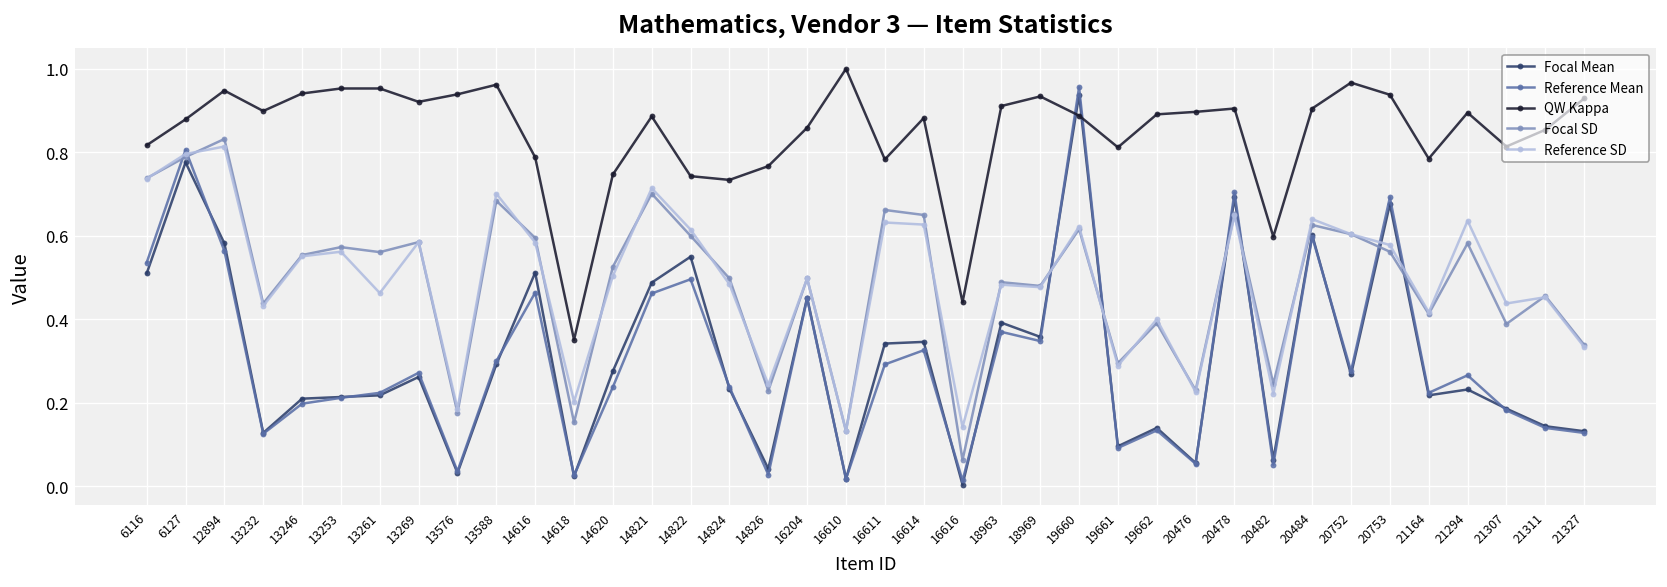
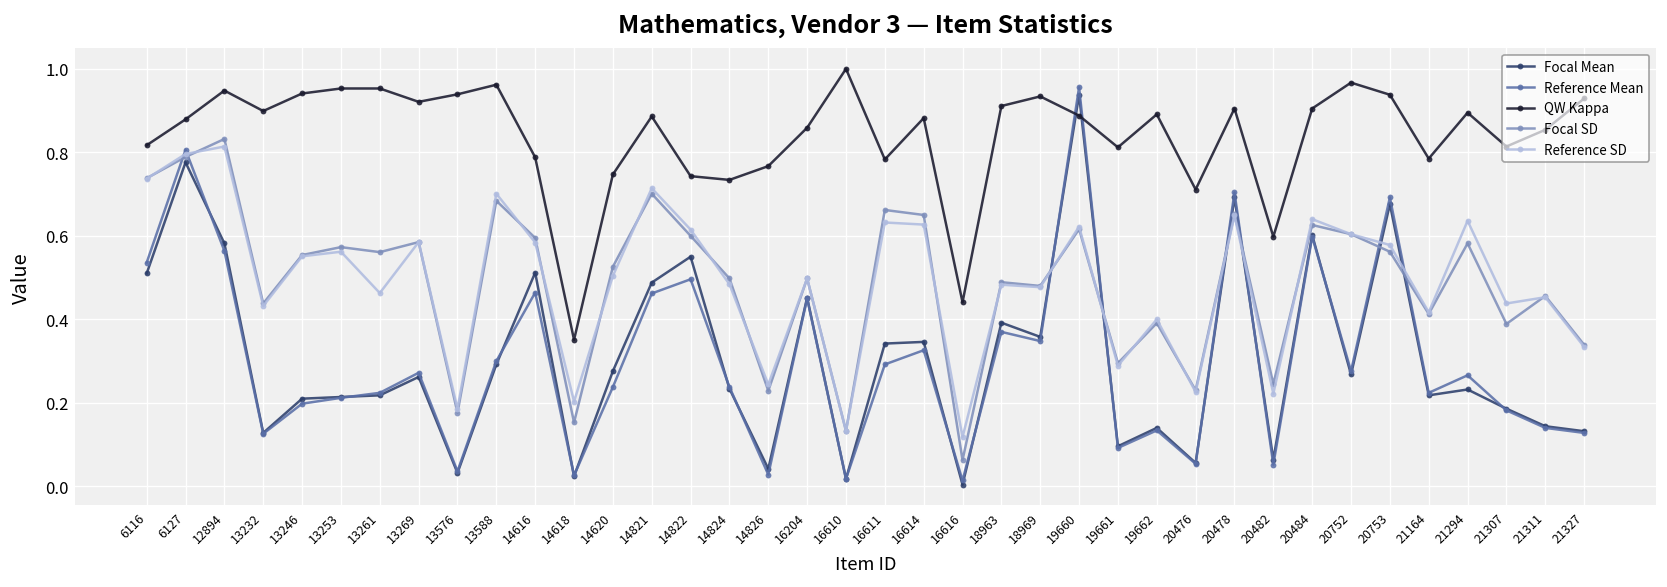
  {
    "Focal Mean": {
      "6116": 0.51,
      "6127": 0.78,
      "12894": 0.58,
      "13246": 0.21,
      "13269": 0.26,
      "13588": 0.29,
      "14616": 0.51,
      "14620": 0.28,
      "14821": 0.49,
      "14822": 0.55,
      "14826": 0.04,
      "16611": 0.34,
      "16614": 0.35,
      "16616": 0.00,
      "18963": 0.39,
      "18969": 0.36,
      "19660": 0.94,
      "20478": 0.69,
      "20482": 0.06,
      "20752": 0.27,
      "20753": 0.68,
      "21294": 0.23
    },
    "QW Kappa": {
      "6116": 0.82,
      "6127": 0.88,
      "12894": 0.95,
      "13232": 0.90,
      "13246": 0.94,
      "13253": 0.95,
      "13261": 0.95,
      "13269": 0.92,
      "13576": 0.94,
      "13588": 0.96,
      "14616": 0.79,
      "14618": 0.35,
      "14620": 0.75,
      "14821": 0.89,
      "14822": 0.74,
      "14824": 0.73,
      "14826": 0.77,
      "16204": 0.86,
      "16610": 1.00,
      "16611": 0.78,
      "16614": 0.88,
      "16616": 0.44,
      "18963": 0.91,
      "18969": 0.93,
      "19660": 0.89,
      "19661": 0.81,
      "19662": 0.89,
-     "20476": 0.90,
+     "20476": 0.71,
      "20478": 0.91,
      "20482": 0.60,
      "20484": 0.91,
      "20752": 0.97,
      "20753": 0.94,
      "21164": 0.79,
      "21294": 0.90
    },
    "Reference SD": {
      "12894": 0.81,
      "13253": 0.56,
      "13261": 0.46,
      "13576": 0.19,
      "13588": 0.70,
      "14616": 0.58,
      "14618": 0.20,
      "14620": 0.50,
      "14821": 0.71,
      "14822": 0.62,
      "14824": 0.48,
      "14826": 0.24,
      "16611": 0.63,
      "16614": 0.63,
-     "16616": 0.14,
+     "16616": 0.12,
      "19662": 0.40,
      "20482": 0.22,
      "20484": 0.64,
      "20753": 0.58,
      "21294": 0.64,
      "21307": 0.44
    }
  }
